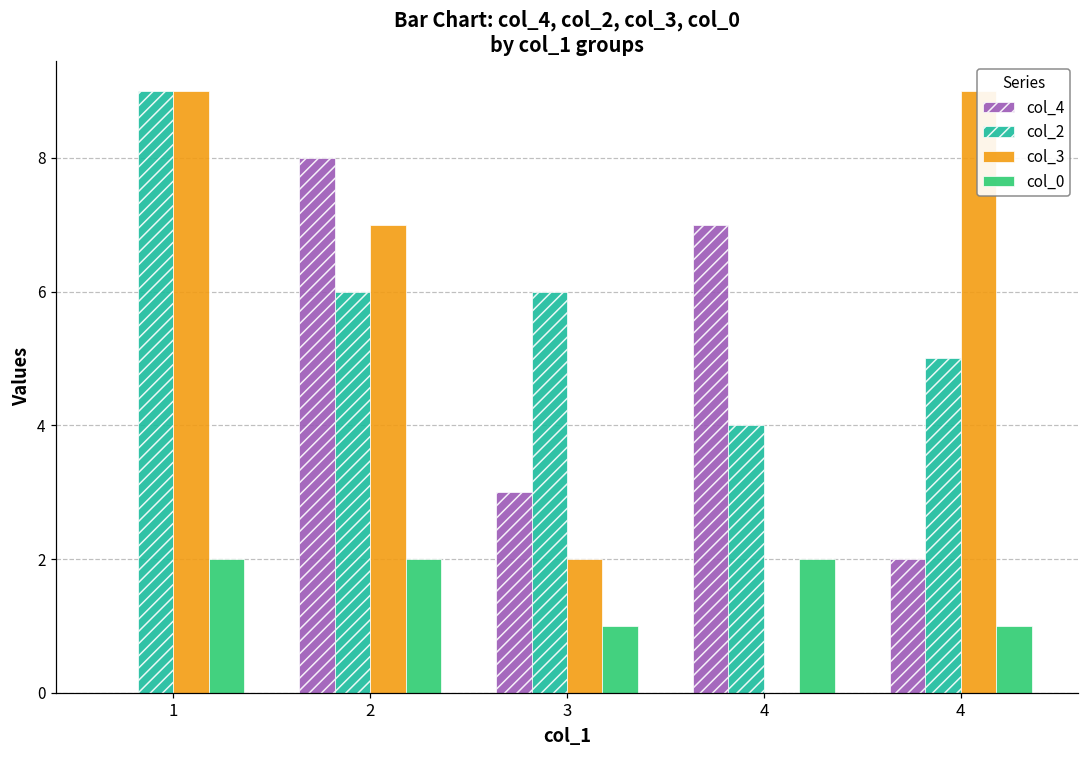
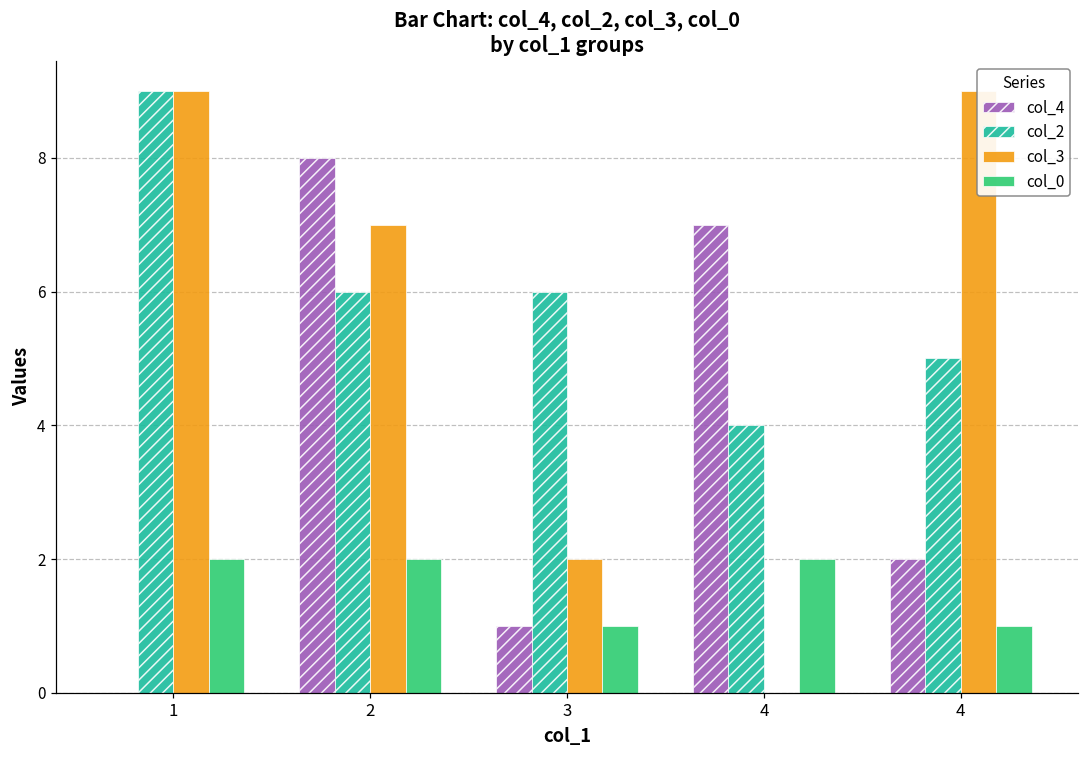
  {
    "col_4": {
      "1": 0,
      "2": 8,
-     "3": 3
+     "3": 1
    },
    "col_3": {
      "1": 9,
      "2": 7,
      "3": 2
    }
  }
